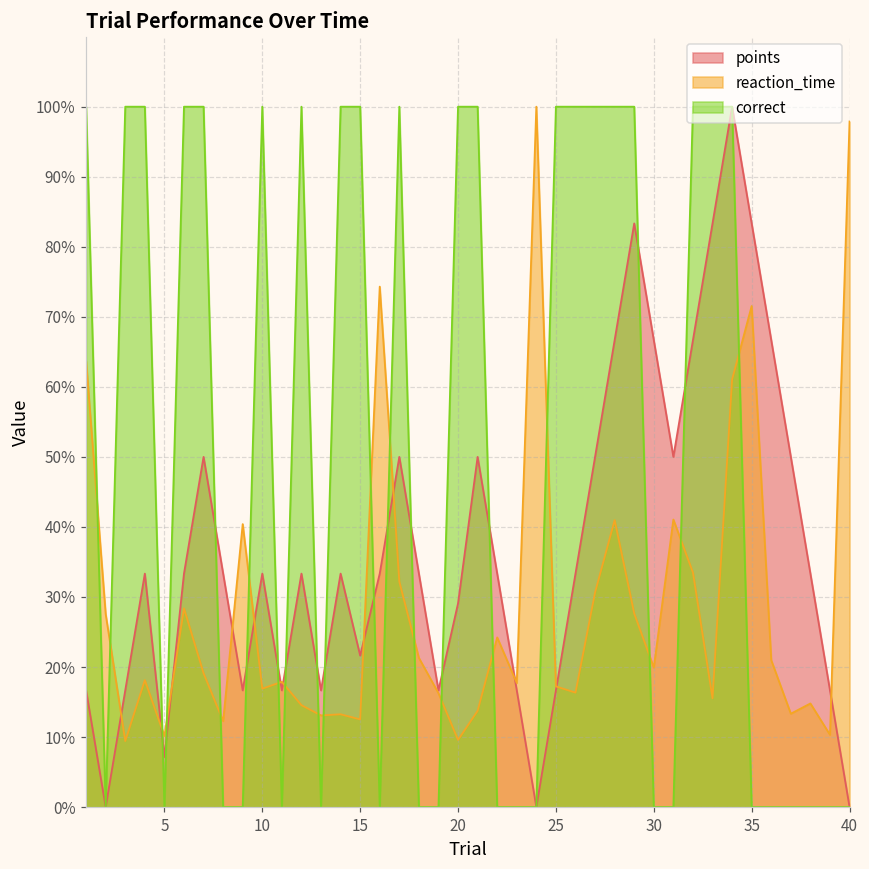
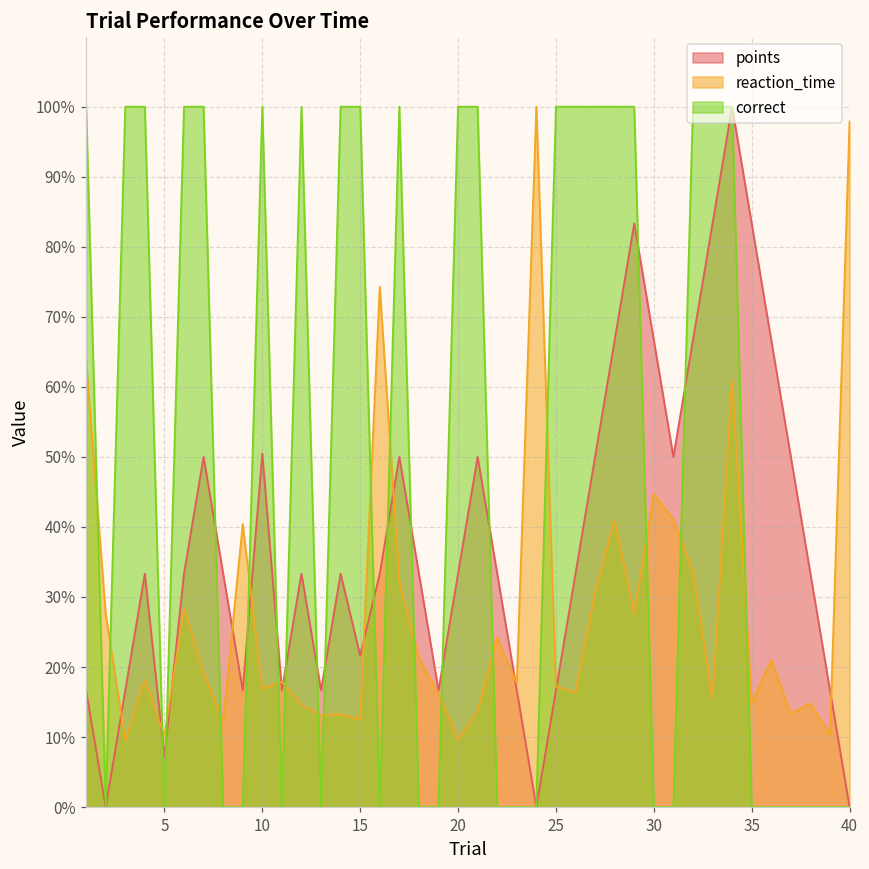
  {
    "points": {
      "5": "7%",
-     "10": "33%",
+     "10": "50%",
      "15": "22%",
-     "20": "29%",
+     "20": "33%",
      "25": "17%",
      "30": "67%",
      "35": "83%"
    },
    "reaction_time": {
      "5": "10%",
      "10": "17%",
      "15": "13%",
      "20": "10%",
      "25": "17%",
-     "30": "20%",
-     "35": "72%",
+     "30": "45%",
+     "35": "15%",
      "40": "98%"
    },
    "correct": {
      "5": "0%",
      "10": "100%",
      "15": "100%",
      "20": "100%",
      "25": "100%",
      "30": "0%",
      "35": "0%"
    }
  }
